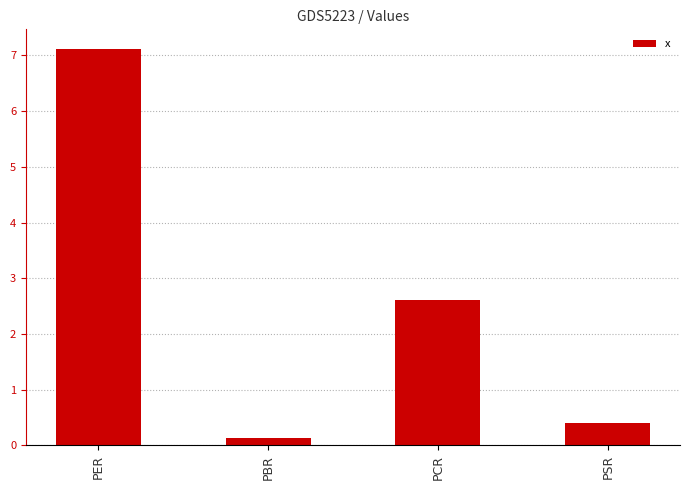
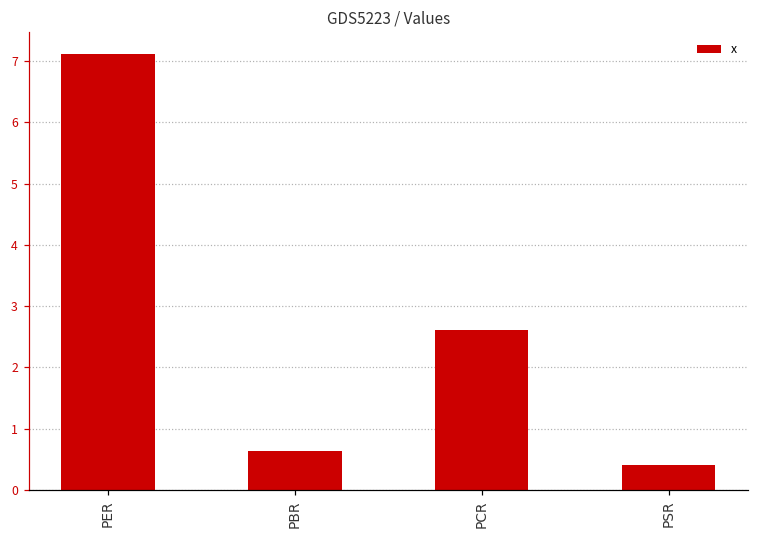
  {
    "PER": 7.1,
-   "PBR": 0.1,
+   "PBR": 0.6,
    "PCR": 2.6,
    "PSR": 0.4
  }
